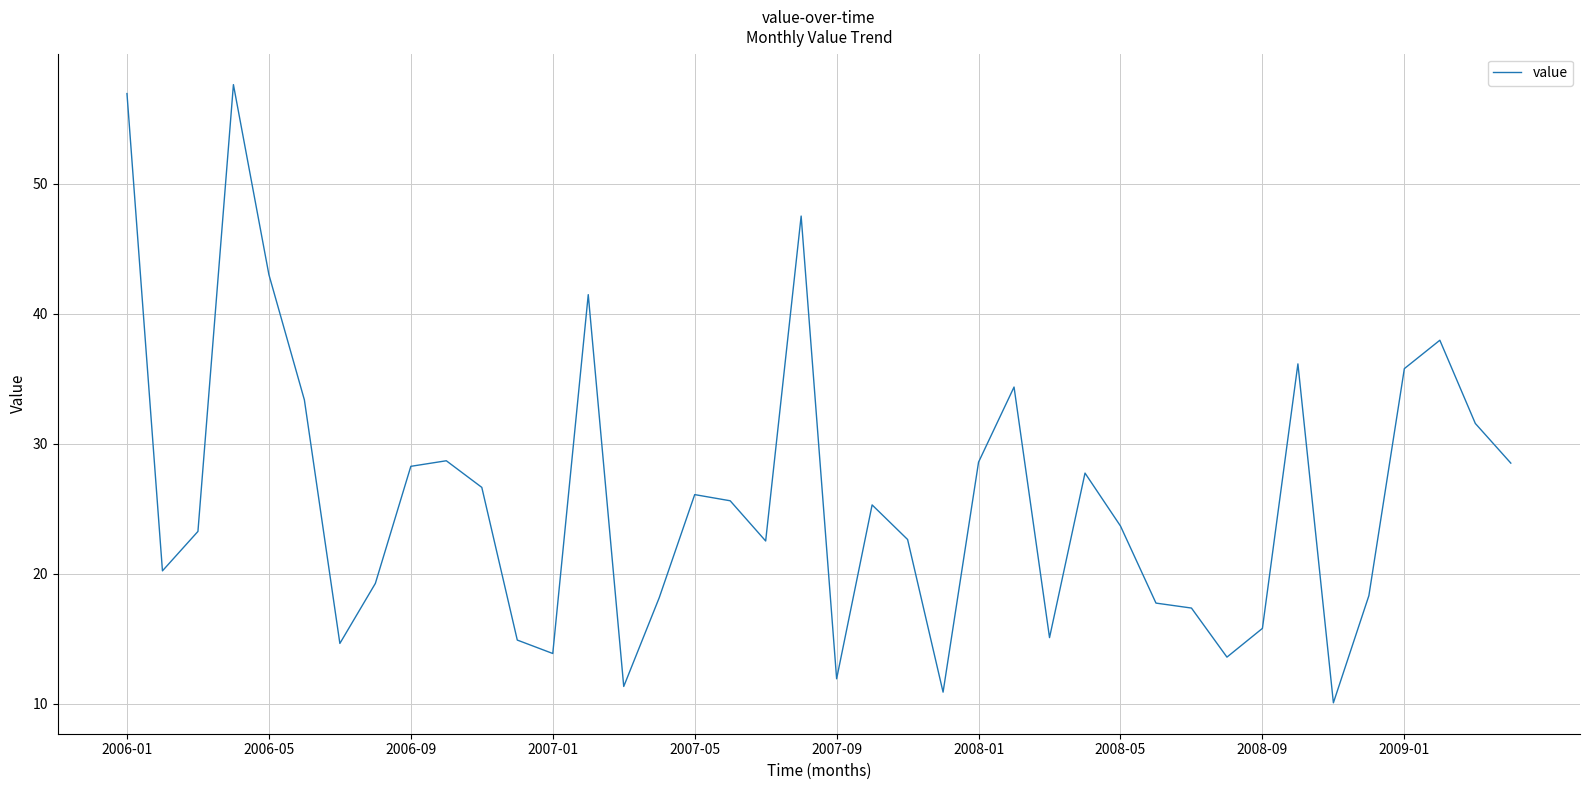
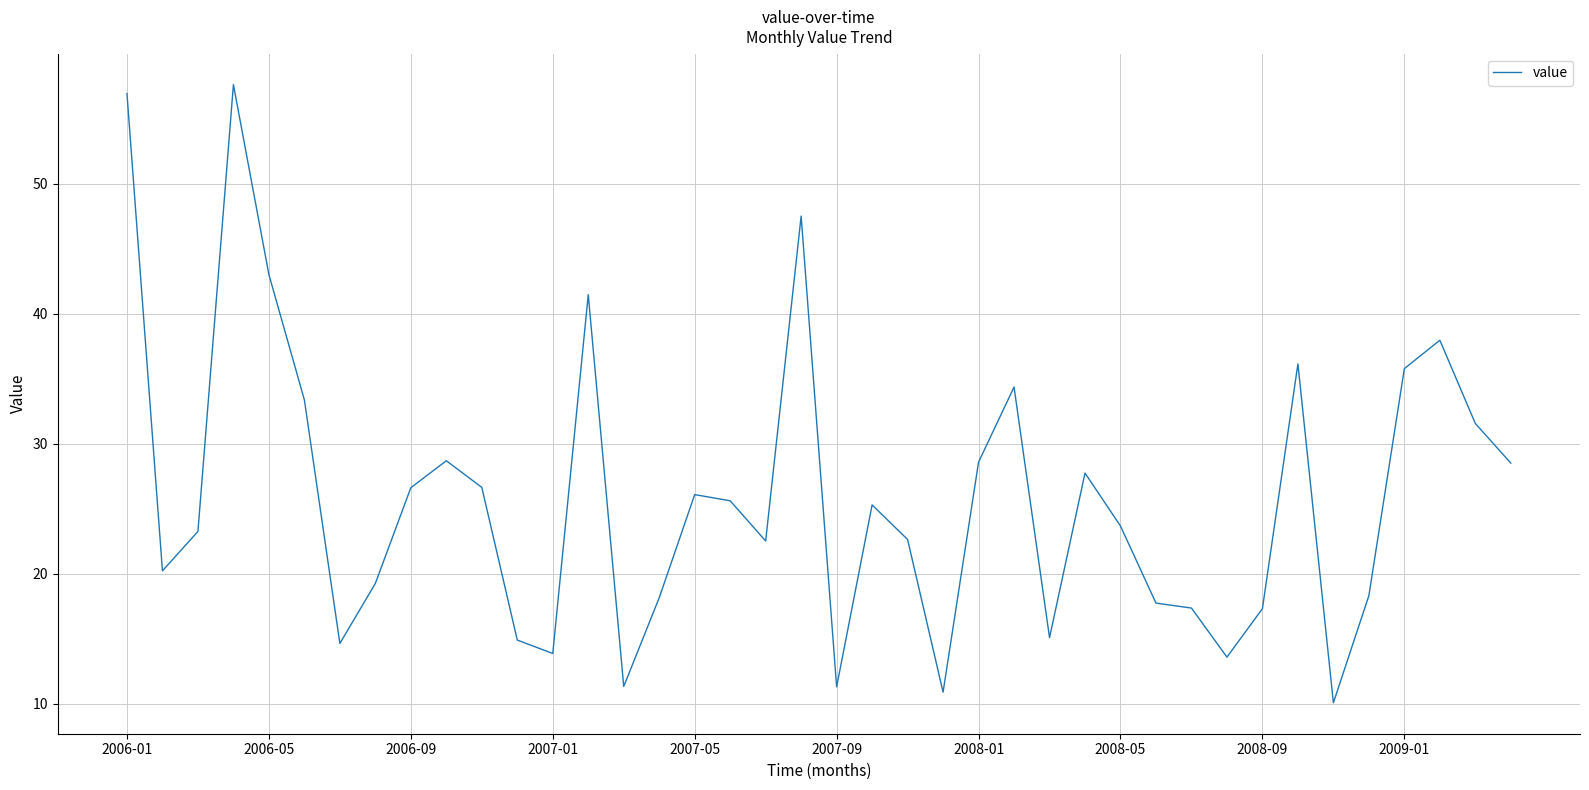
  {
    "2006-01": 56.9,
    "2006-05": 43.0,
-   "2006-09": 28.3,
+   "2006-09": 26.6,
    "2007-01": 13.9,
    "2007-05": 26.1,
-   "2007-09": 11.9,
+   "2007-09": 11.3,
    "2008-01": 28.6,
    "2008-05": 23.7,
-   "2008-09": 15.8,
+   "2008-09": 17.3,
    "2009-01": 35.8
  }
